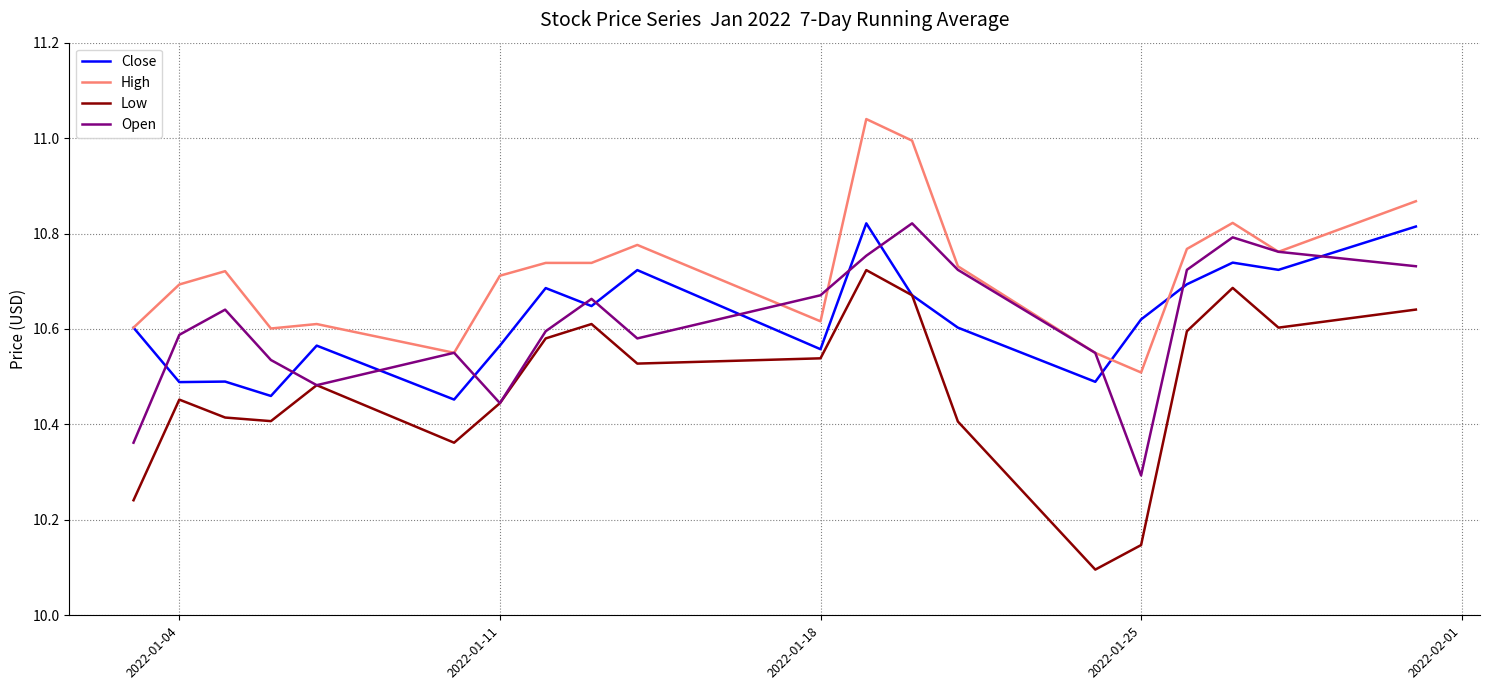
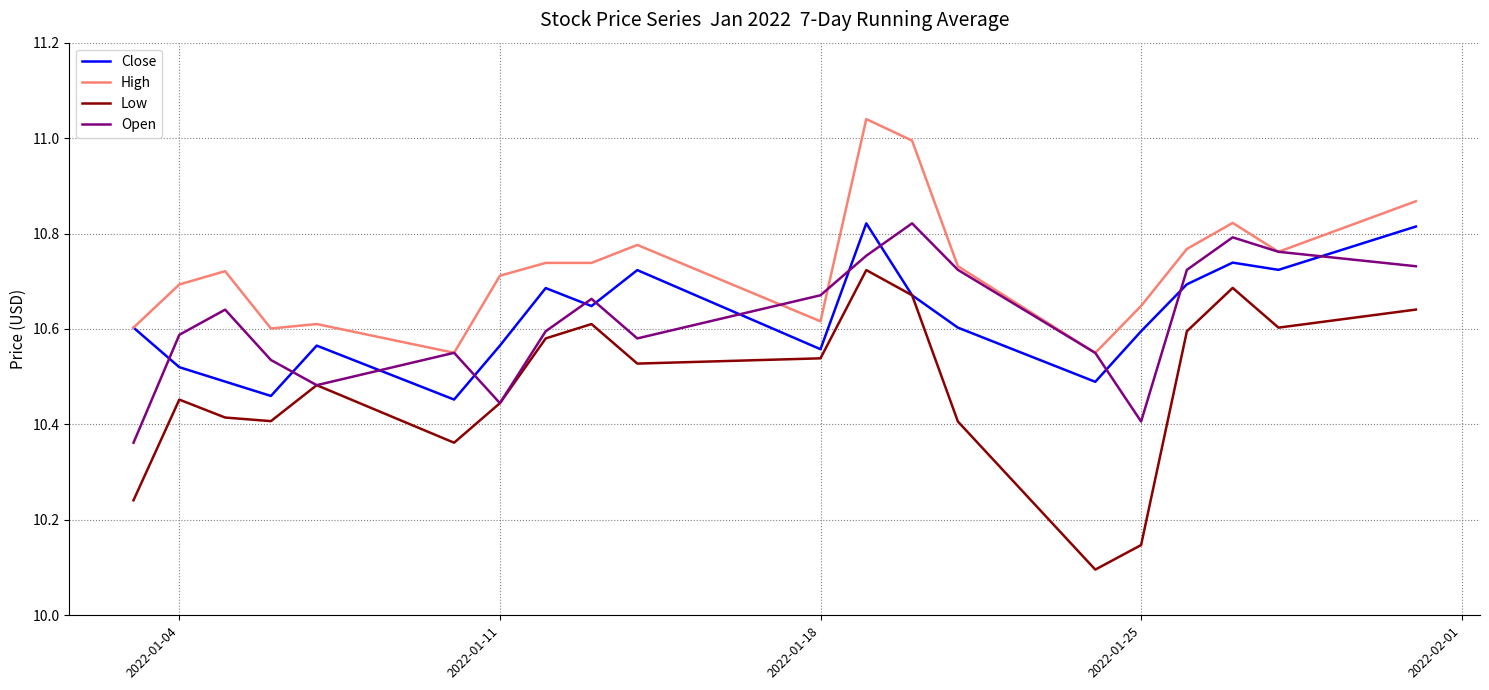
  {
    "Close": {
-     "2022-01-04": 10.49,
+     "2022-01-04": 10.52,
      "2022-01-11": 10.57,
      "2022-01-18": 10.56,
-     "2022-01-25": 10.62
+     "2022-01-25": 10.60
    },
    "High": {
      "2022-01-04": 10.69,
      "2022-01-11": 10.71,
      "2022-01-18": 10.62,
-     "2022-01-25": 10.51
+     "2022-01-25": 10.65
    },
    "Low": {
      "2022-01-04": 10.45,
      "2022-01-18": 10.54,
      "2022-01-25": 10.15
    },
    "Open": {
      "2022-01-04": 10.59,
      "2022-01-18": 10.67,
-     "2022-01-25": 10.29
+     "2022-01-25": 10.41
    }
  }
